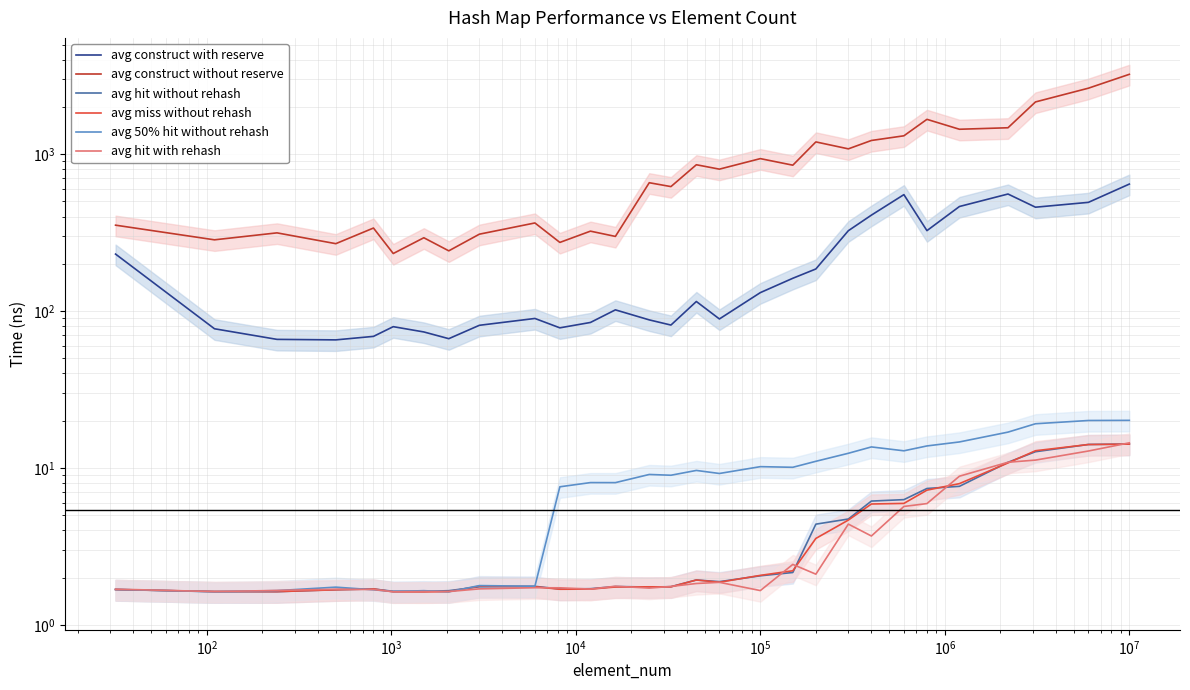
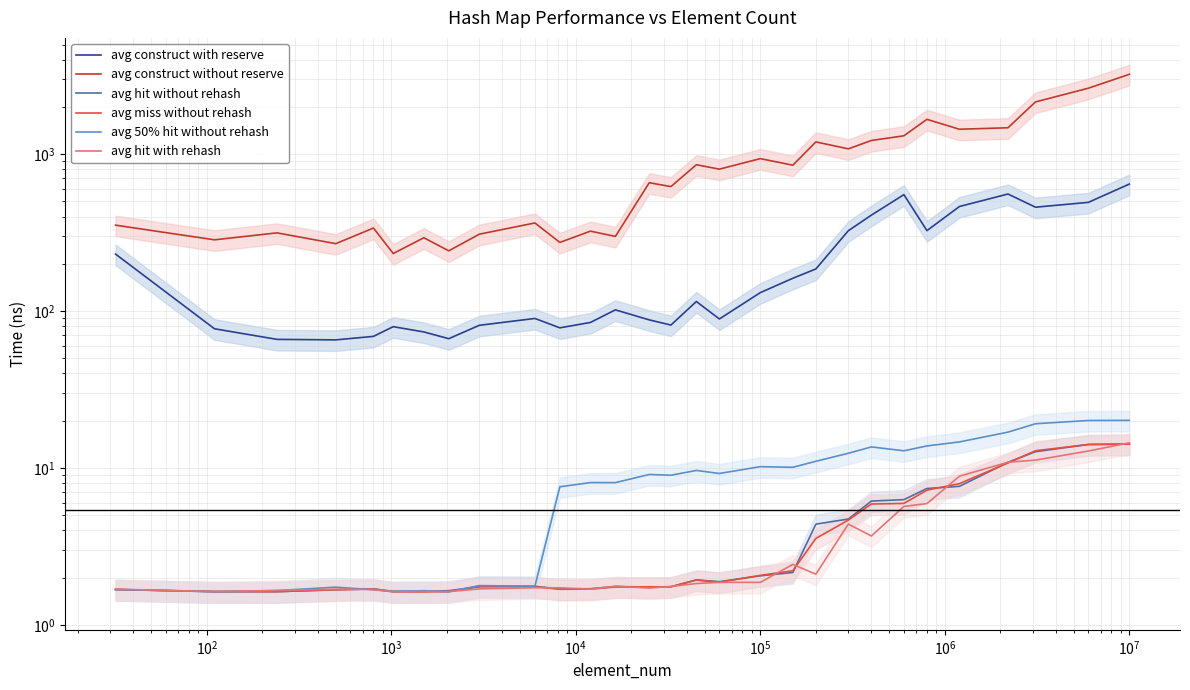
  {
    "avg construct with reserve": {
      "10^5": 130,
      "10^7": 640
    },
    "avg hit with rehash": {
-     "10^5": 1.7
+     "10^5": 1.9
    }
  }
